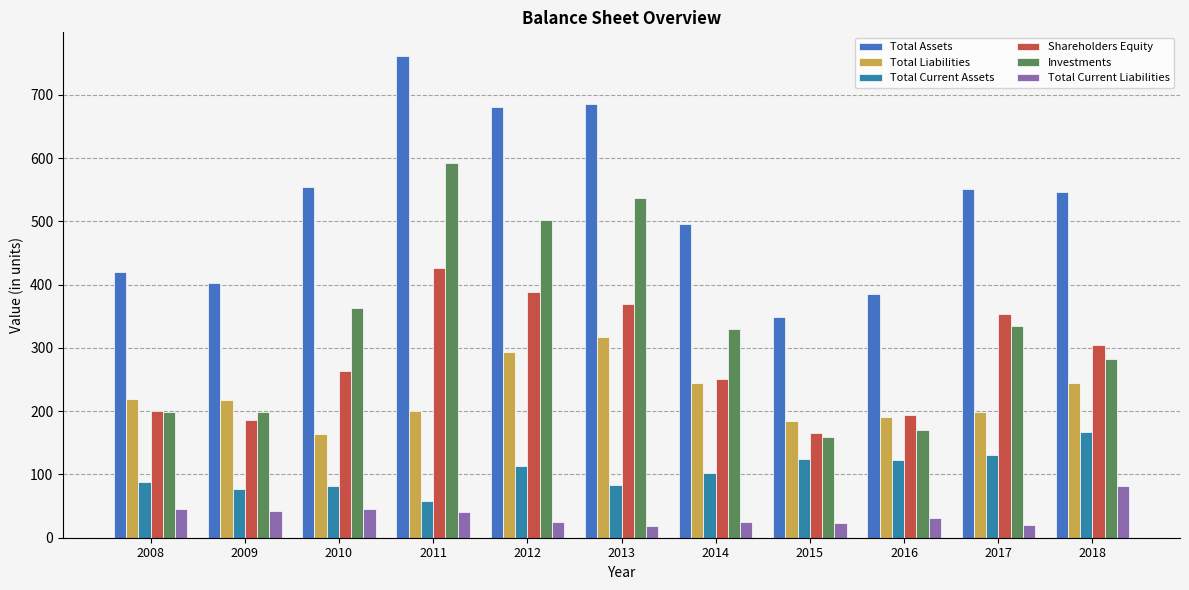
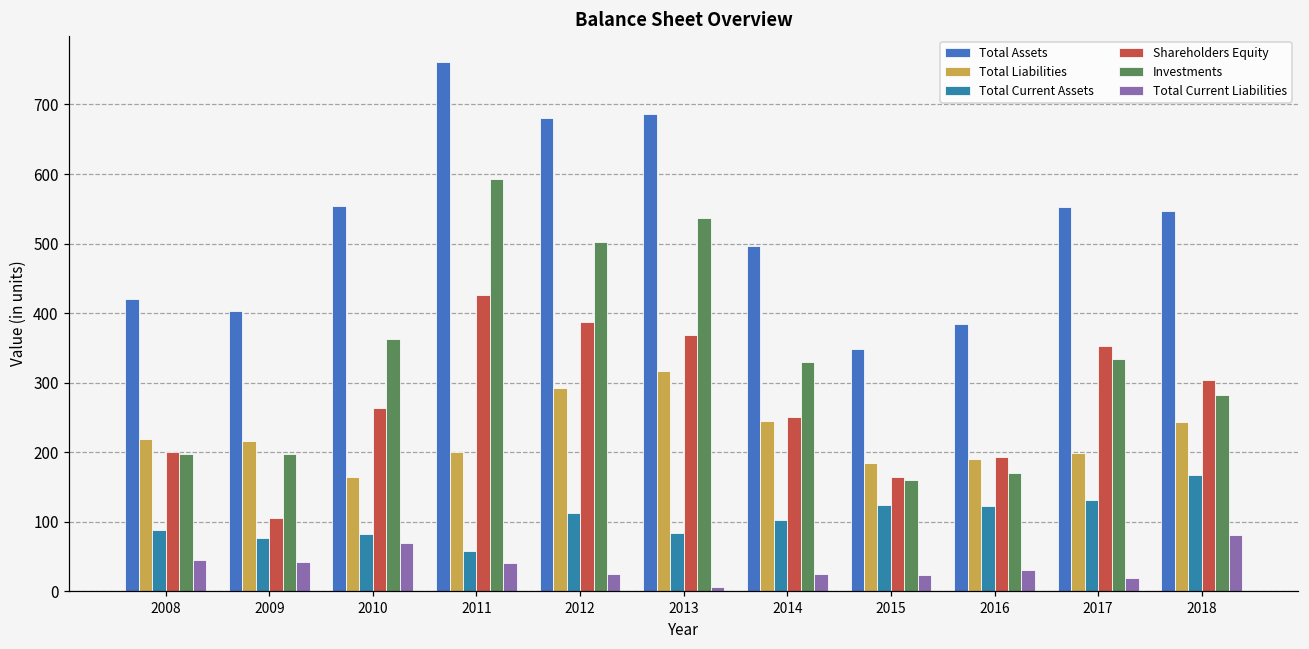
  {
    "Total Liabilities": {
      "2008": 220,
      "2009": 220,
      "2010": 160,
      "2011": 200,
      "2012": 290,
      "2013": 320,
      "2014": 250,
      "2015": 180,
      "2016": 190,
      "2017": 200,
      "2018": 240
    },
    "Shareholders Equity": {
      "2008": 200,
-     "2009": 190,
+     "2009": 110,
      "2010": 260,
      "2011": 430,
      "2012": 390,
      "2013": 370,
      "2014": 250,
      "2015": 170,
      "2016": 190,
      "2017": 350,
      "2018": 300
    },
    "Investments": {
      "2008": 200,
      "2009": 200,
      "2010": 360,
      "2011": 590,
      "2012": 500,
      "2013": 540,
      "2014": 330,
      "2015": 160,
      "2016": 170,
      "2017": 330,
      "2018": 280
    },
    "Total Current Liabilities": {
      "2008": 50,
      "2009": 40,
-     "2010": 50,
+     "2010": 70,
      "2011": 40,
      "2012": 30,
-     "2013": 20,
+     "2013": 10,
      "2014": 30,
      "2015": 20,
      "2016": 30,
      "2017": 20,
      "2018": 80
    }
  }
